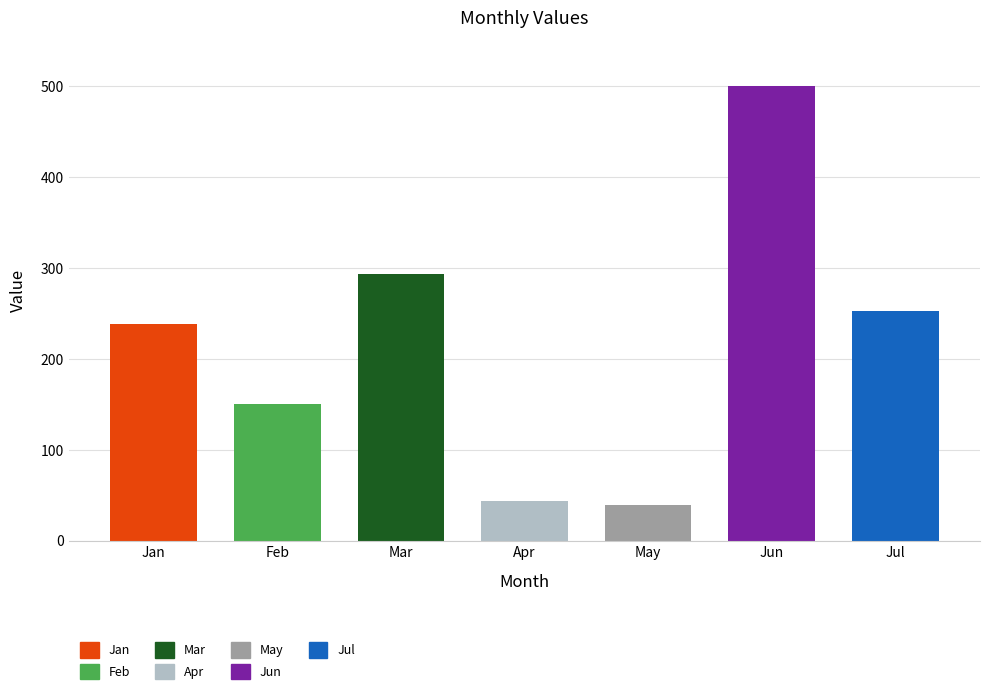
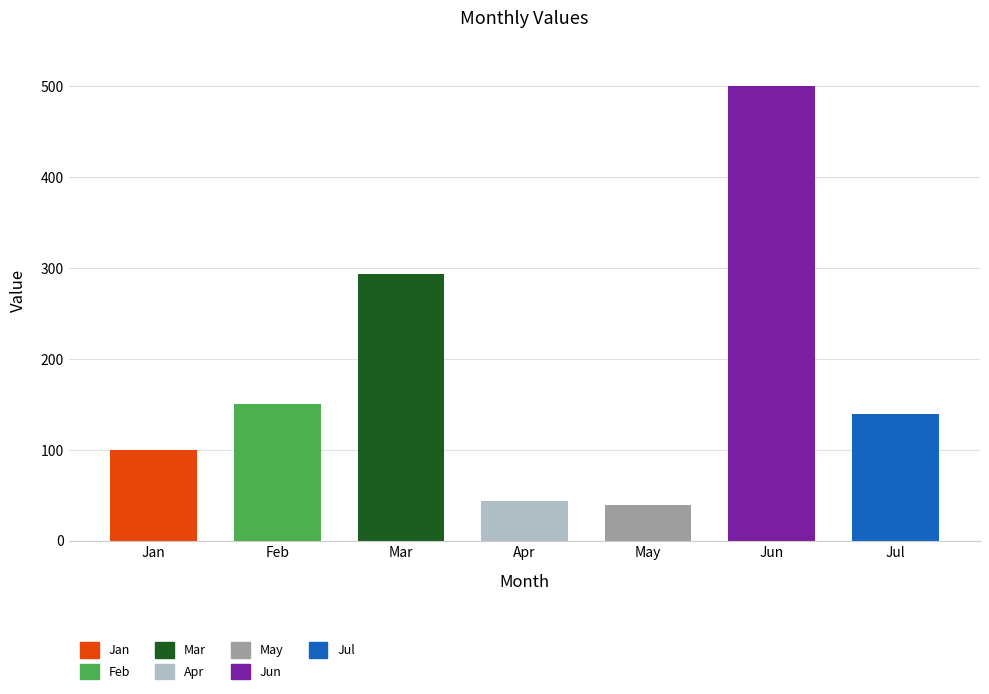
  {
-   "Jan": 240,
+   "Jan": 100,
    "Feb": 150,
    "Mar": 290,
    "Apr": 40,
    "May": 40,
    "Jun": 500,
-   "Jul": 250
+   "Jul": 140
  }
